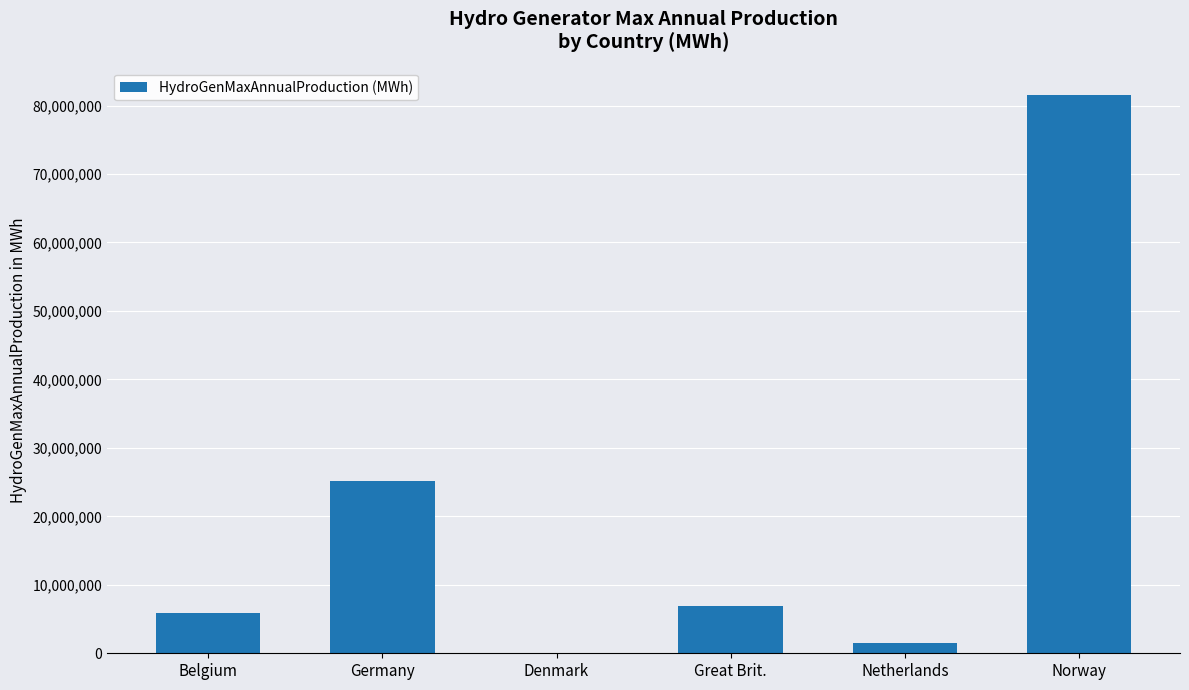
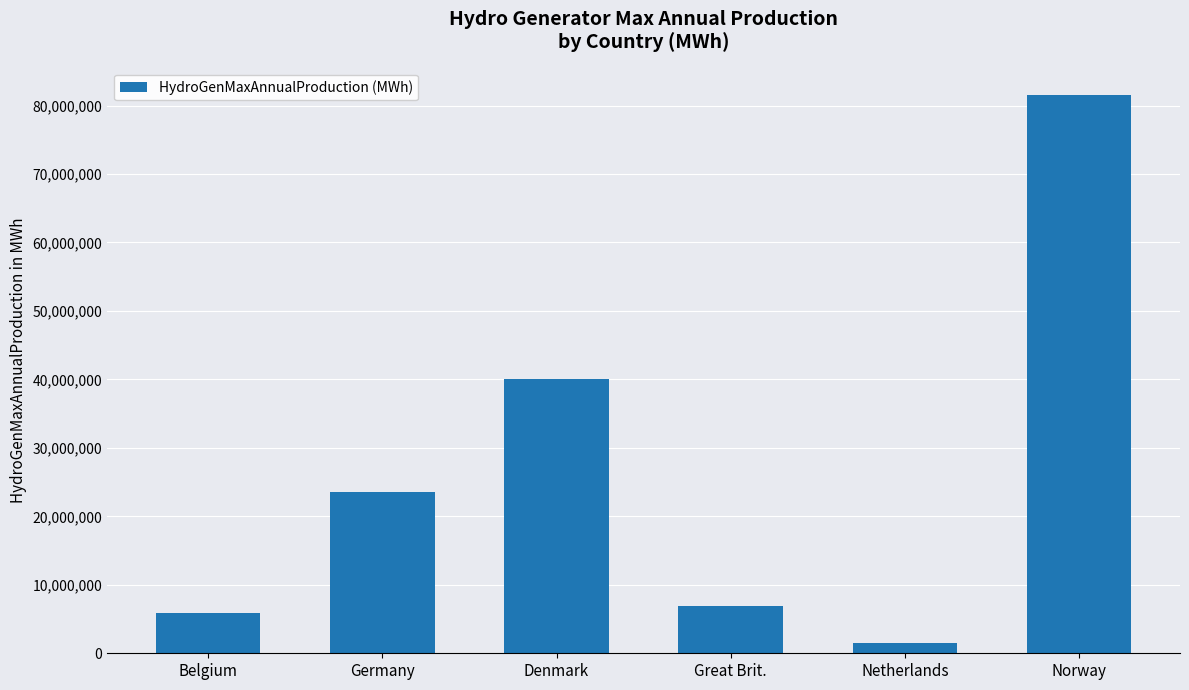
  {
    "Belgium": "6,000,000",
-   "Germany": "25,000,000",
-   "Denmark": "0",
+   "Germany": "24,000,000",
+   "Denmark": "40,000,000",
    "Great Brit.": "7,000,000",
    "Netherlands": "2,000,000",
    "Norway": "81,000,000"
  }
